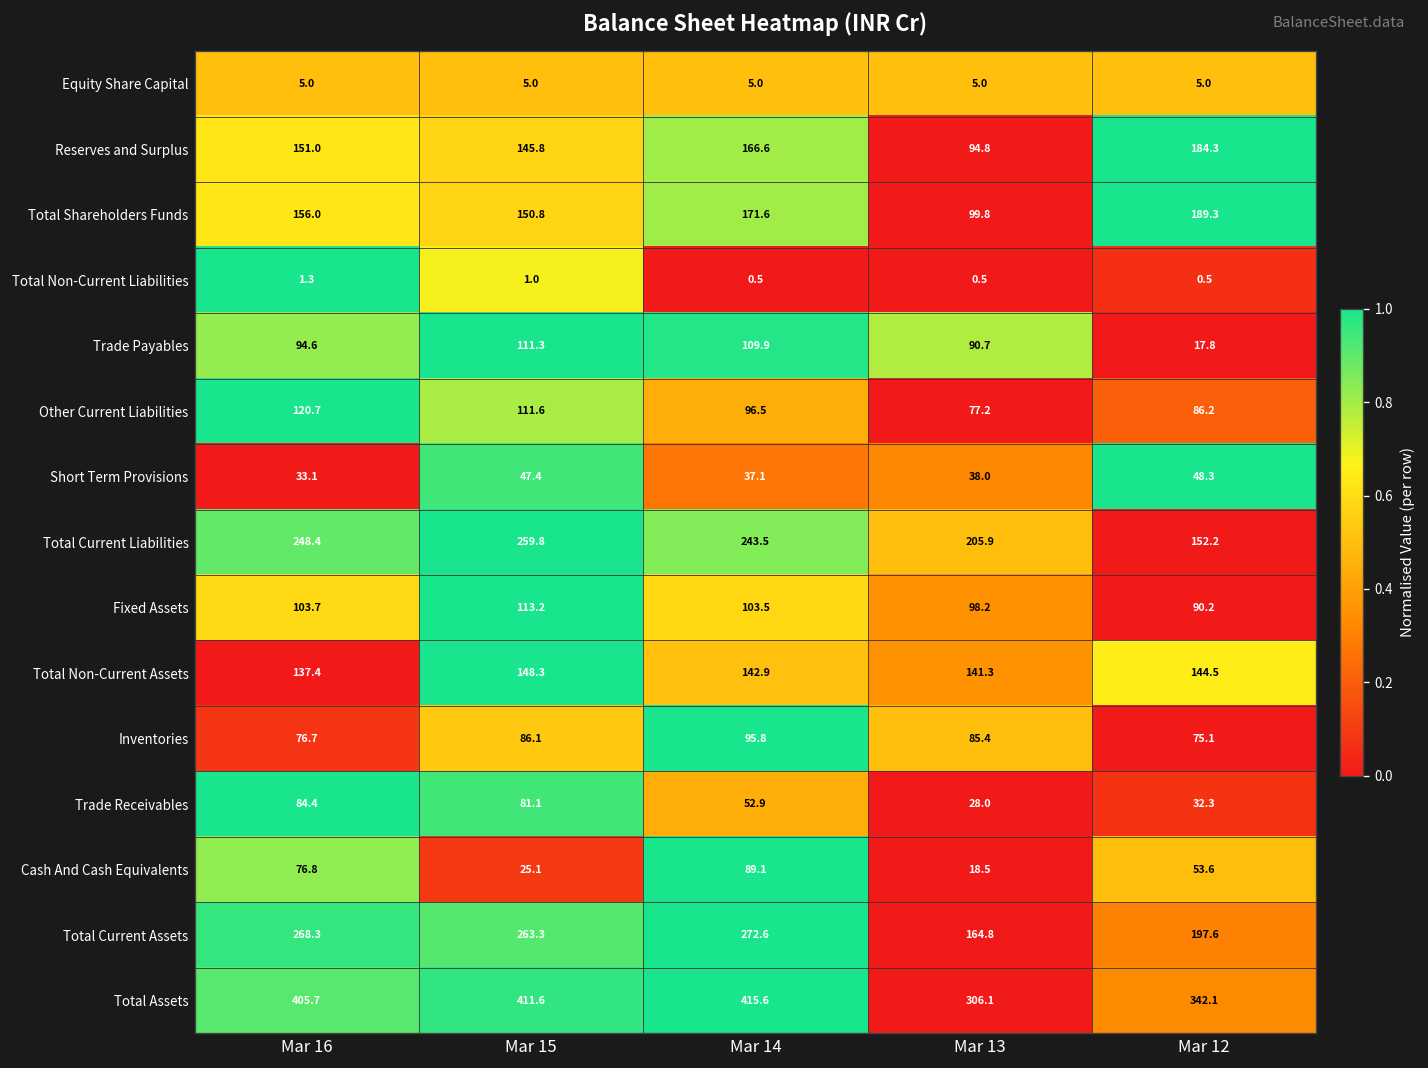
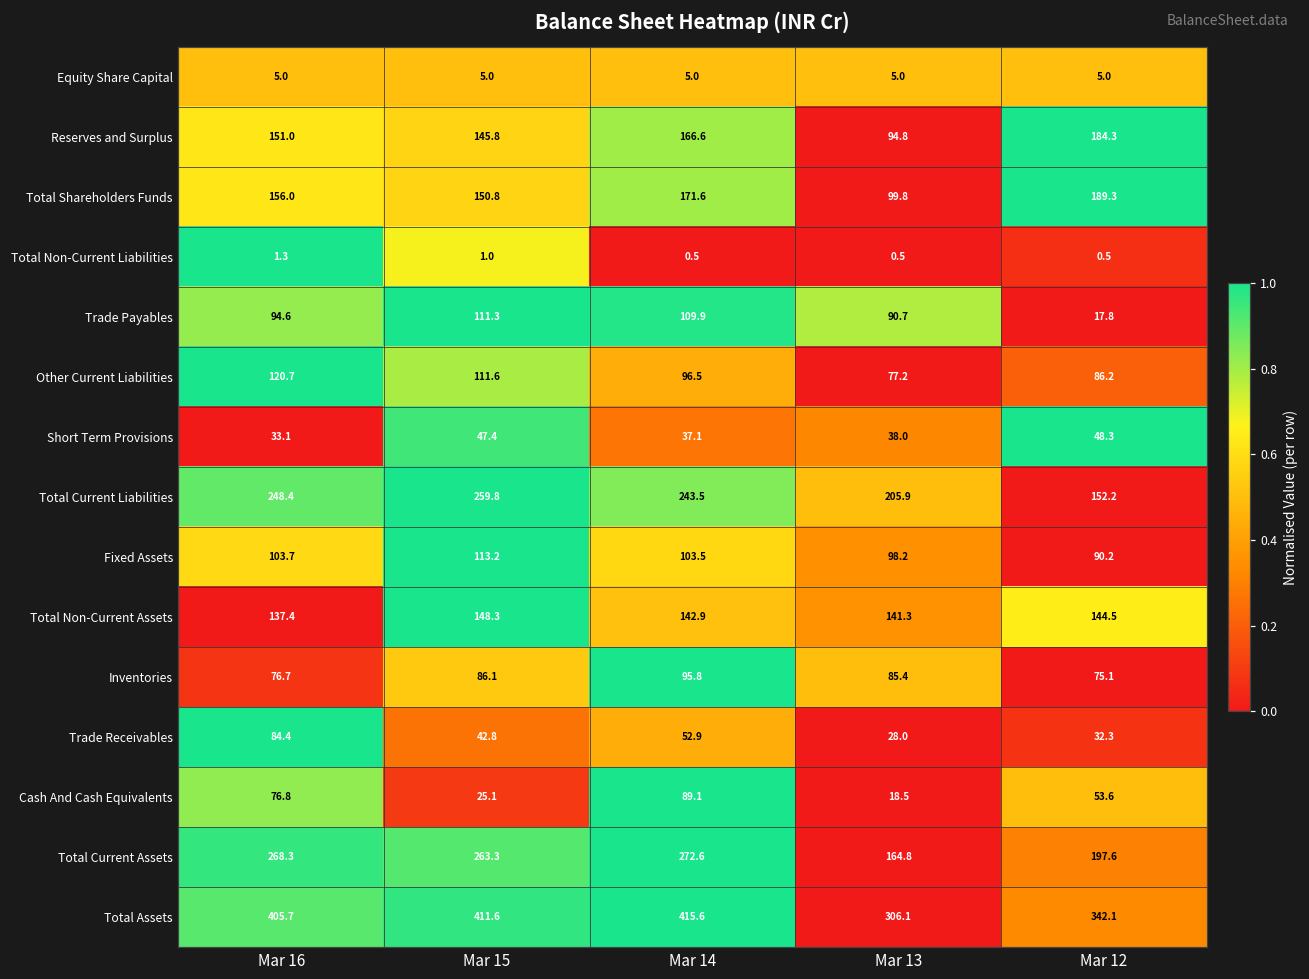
  {
    "Equity Share Capital": {
      "Mar 16": 5.0,
      "Mar 15": 5.0,
      "Mar 14": 5.0,
      "Mar 13": 5.0,
      "Mar 12": 5.0
    },
    "Reserves and Surplus": {
      "Mar 16": 151.0,
      "Mar 15": 145.8,
      "Mar 14": 166.6,
      "Mar 13": 94.8,
      "Mar 12": 184.3
    },
    "Total Shareholders Funds": {
      "Mar 16": 156.0,
      "Mar 15": 150.8,
      "Mar 14": 171.6,
      "Mar 13": 99.8,
      "Mar 12": 189.3
    },
    "Total Non-Current Liabilities": {
      "Mar 16": 1.3,
      "Mar 15": 1.0,
      "Mar 14": 0.5,
      "Mar 13": 0.5,
      "Mar 12": 0.5
    },
    "Trade Payables": {
      "Mar 16": 94.6,
      "Mar 15": 111.3,
      "Mar 14": 109.9,
      "Mar 13": 90.7,
      "Mar 12": 17.8
    },
    "Other Current Liabilities": {
      "Mar 16": 120.7,
      "Mar 15": 111.6,
      "Mar 14": 96.5,
      "Mar 13": 77.2,
      "Mar 12": 86.2
    },
    "Short Term Provisions": {
      "Mar 16": 33.1,
      "Mar 15": 47.4,
      "Mar 14": 37.1,
      "Mar 13": 38.0,
      "Mar 12": 48.3
    },
    "Total Current Liabilities": {
      "Mar 16": 248.4,
      "Mar 15": 259.8,
      "Mar 14": 243.5,
      "Mar 13": 205.9,
      "Mar 12": 152.2
    },
    "Fixed Assets": {
      "Mar 16": 103.7,
      "Mar 15": 113.2,
      "Mar 14": 103.5,
      "Mar 13": 98.2,
      "Mar 12": 90.2
    },
    "Total Non-Current Assets": {
      "Mar 16": 137.4,
      "Mar 15": 148.3,
      "Mar 14": 142.9,
      "Mar 13": 141.3,
      "Mar 12": 144.5
    },
    "Inventories": {
      "Mar 16": 76.7,
      "Mar 15": 86.1,
      "Mar 14": 95.8,
      "Mar 13": 85.4,
      "Mar 12": 75.1
    },
    "Trade Receivables": {
      "Mar 16": 84.4,
-     "Mar 15": 81.1,
+     "Mar 15": 42.8,
      "Mar 14": 52.9,
      "Mar 13": 28.0,
      "Mar 12": 32.3
    },
    "Cash And Cash Equivalents": {
      "Mar 16": 76.8,
      "Mar 15": 25.1,
      "Mar 14": 89.1,
      "Mar 13": 18.5,
      "Mar 12": 53.6
    },
    "Total Current Assets": {
      "Mar 16": 268.3,
      "Mar 15": 263.3,
      "Mar 14": 272.6,
      "Mar 13": 164.8,
      "Mar 12": 197.6
    },
    "Total Assets": {
      "Mar 16": 405.7,
      "Mar 15": 411.6,
      "Mar 14": 415.6,
      "Mar 13": 306.1,
      "Mar 12": 342.1
    }
  }
